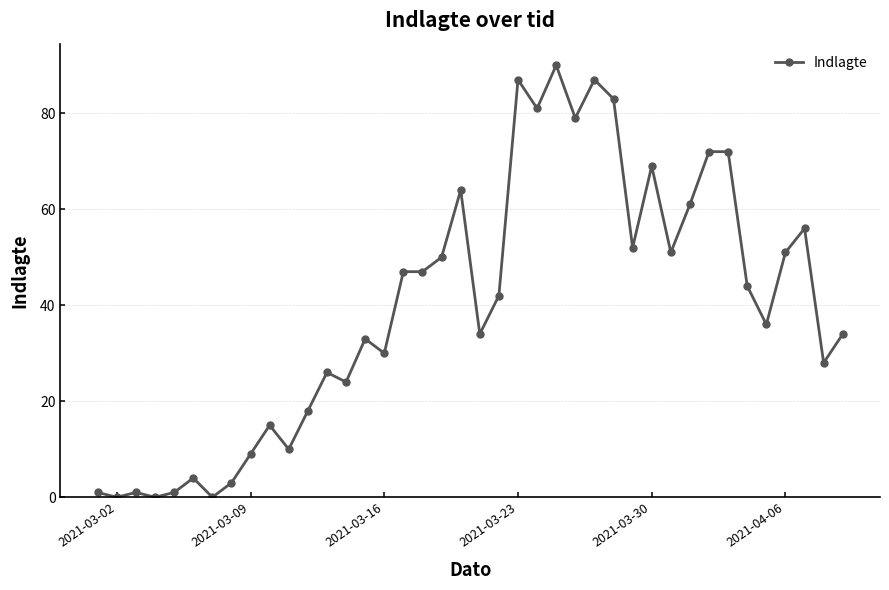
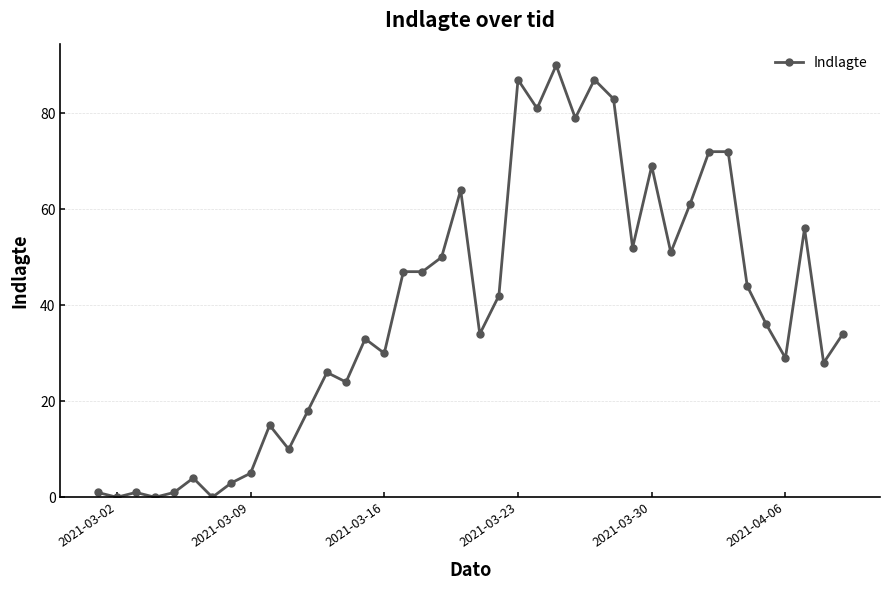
  {
    "2021-03-02": 0,
-   "2021-03-09": 9,
+   "2021-03-09": 5,
    "2021-03-16": 30,
    "2021-03-23": 87,
    "2021-03-30": 69,
-   "2021-04-06": 51
+   "2021-04-06": 29
  }
